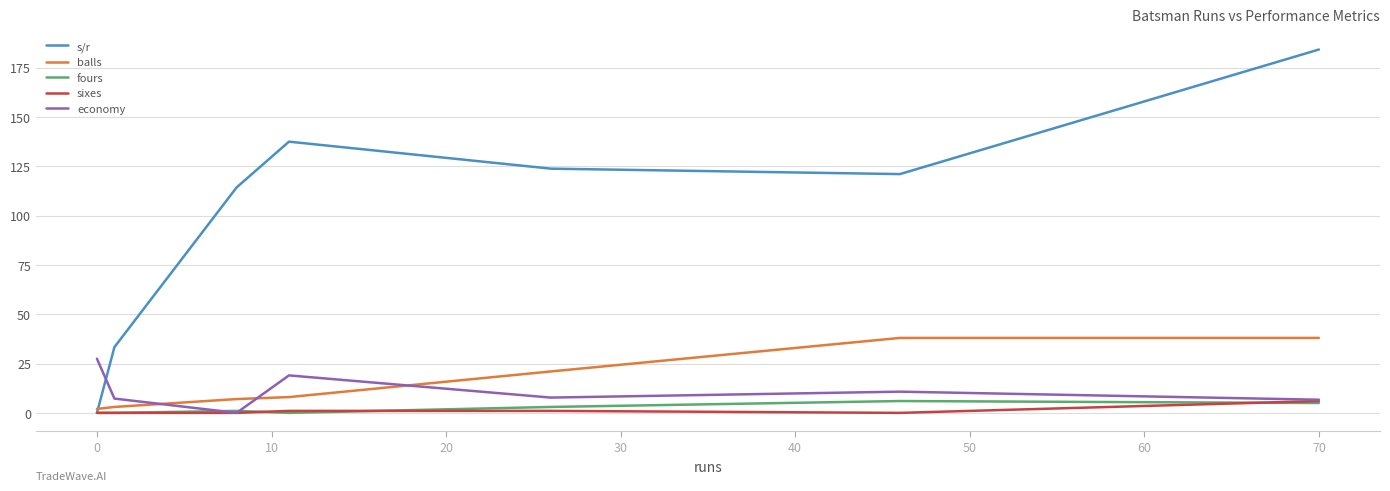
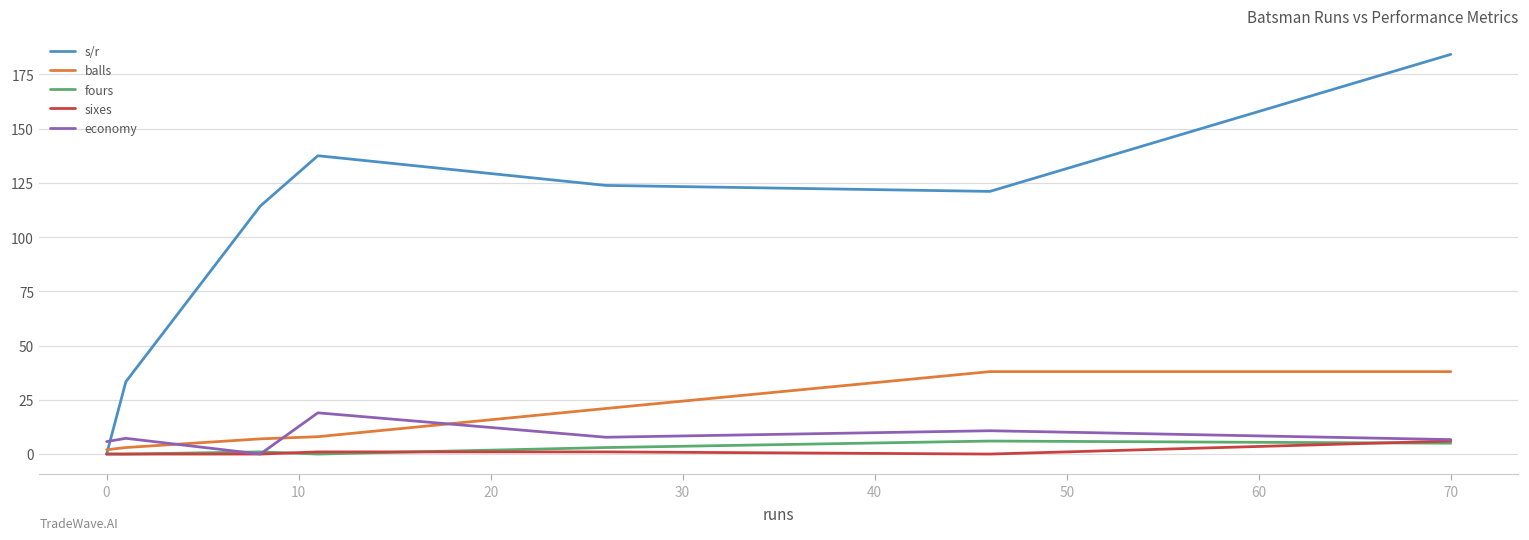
  {
    "s/r": {
      "70": 184
    },
    "balls": {
      "0": 2,
      "70": 38
    },
    "economy": {
-     "0": 27
+     "0": 6
    }
  }
